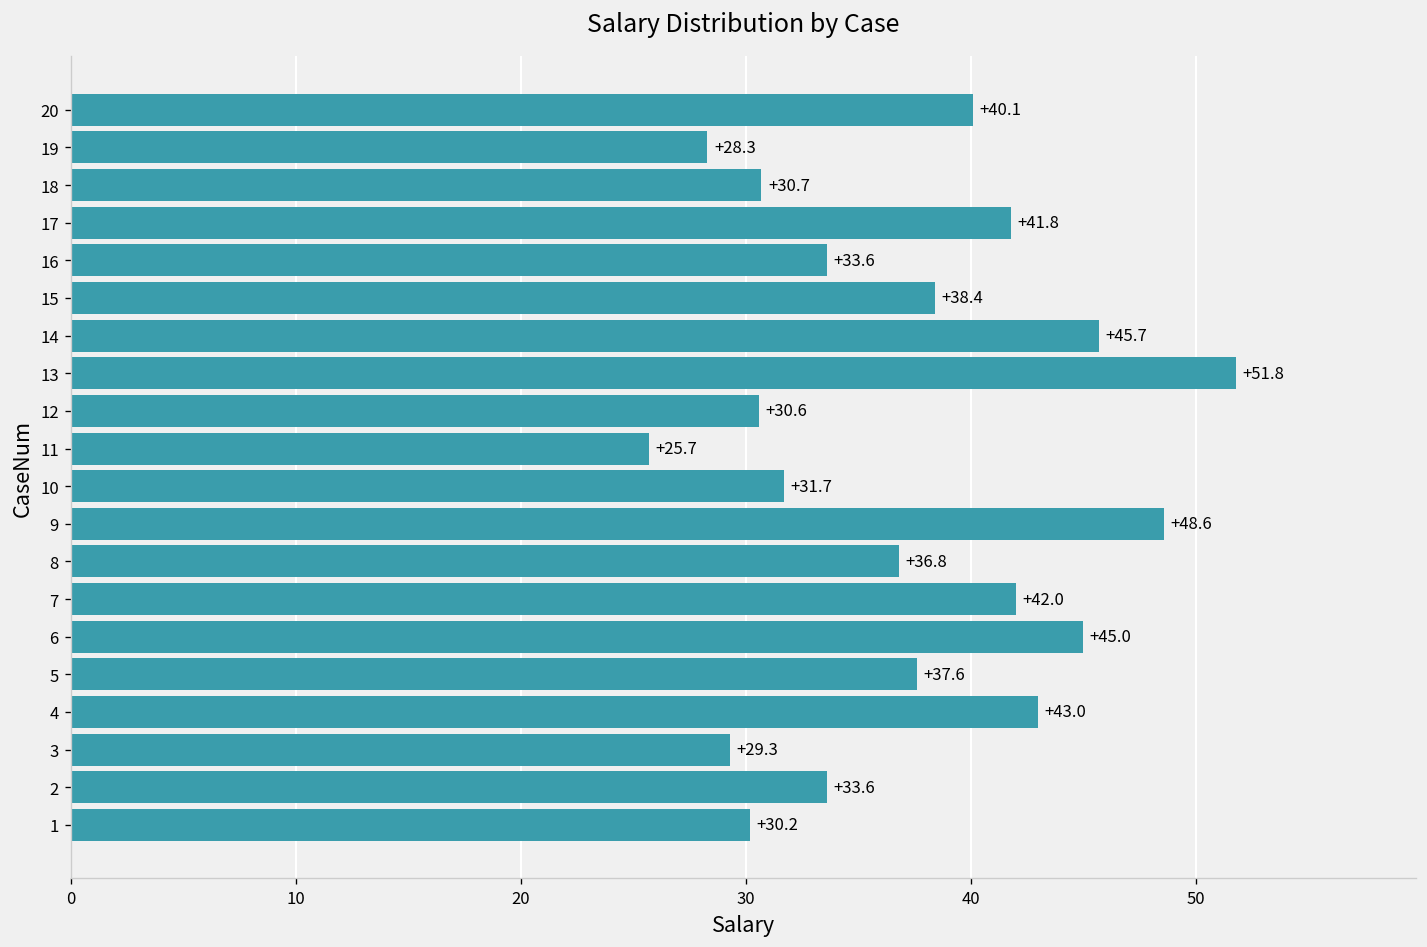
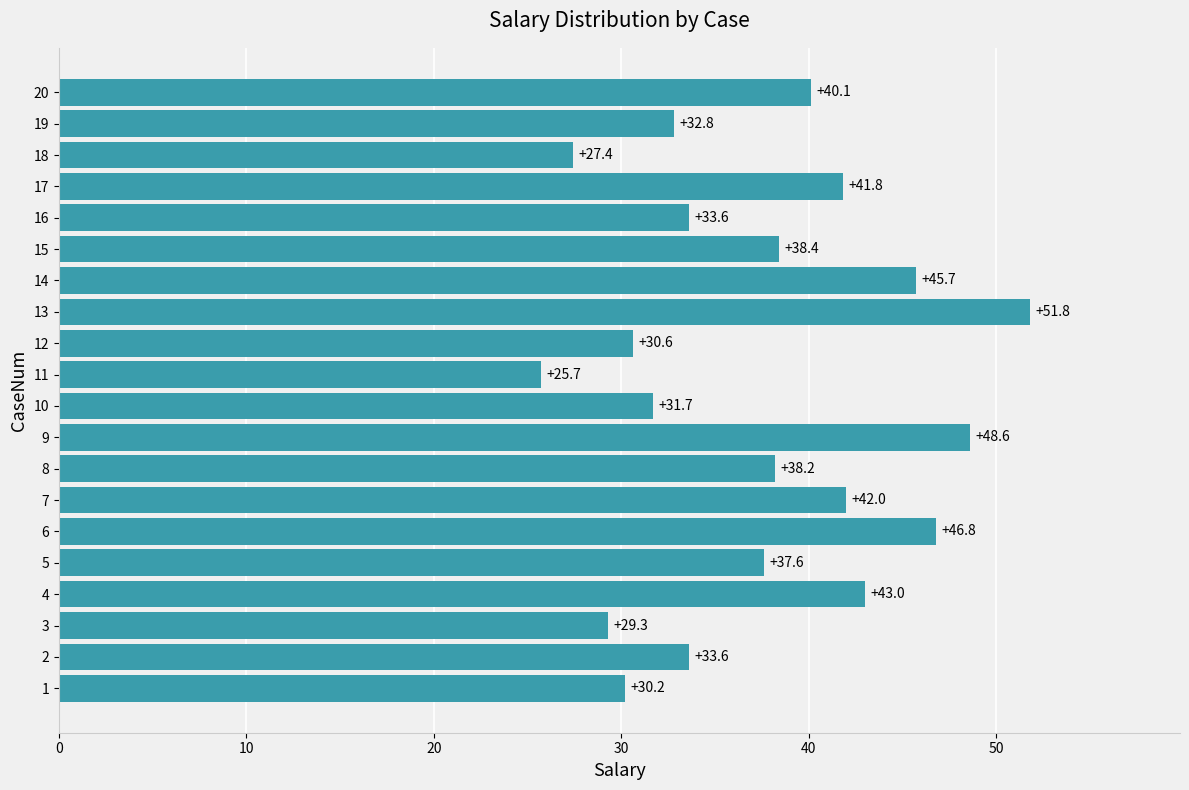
  {
    "20": "+40.1",
-   "19": "+28.3",
-   "18": "+30.7",
+   "19": "+32.8",
+   "18": "+27.4",
    "17": "+41.8",
    "16": "+33.6",
    "15": "+38.4",
    "14": "+45.7",
    "13": "+51.8",
    "12": "+30.6",
    "11": "+25.7",
    "10": "+31.7",
    "9": "+48.6",
-   "8": "+36.8",
+   "8": "+38.2",
    "7": "+42.0",
-   "6": "+45.0",
+   "6": "+46.8",
    "5": "+37.6",
    "4": "+43.0",
    "3": "+29.3",
    "2": "+33.6",
    "1": "+30.2"
  }
